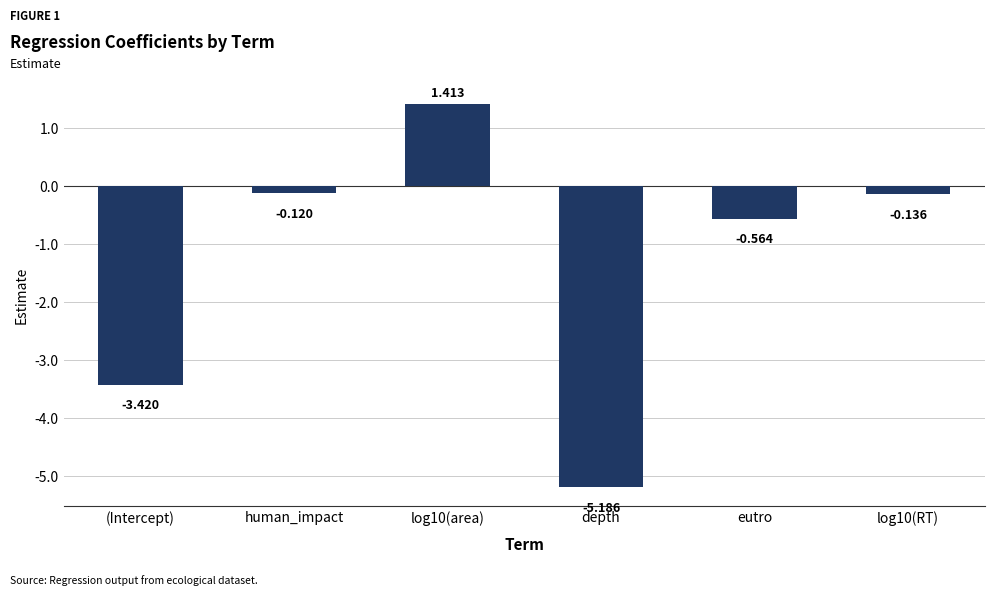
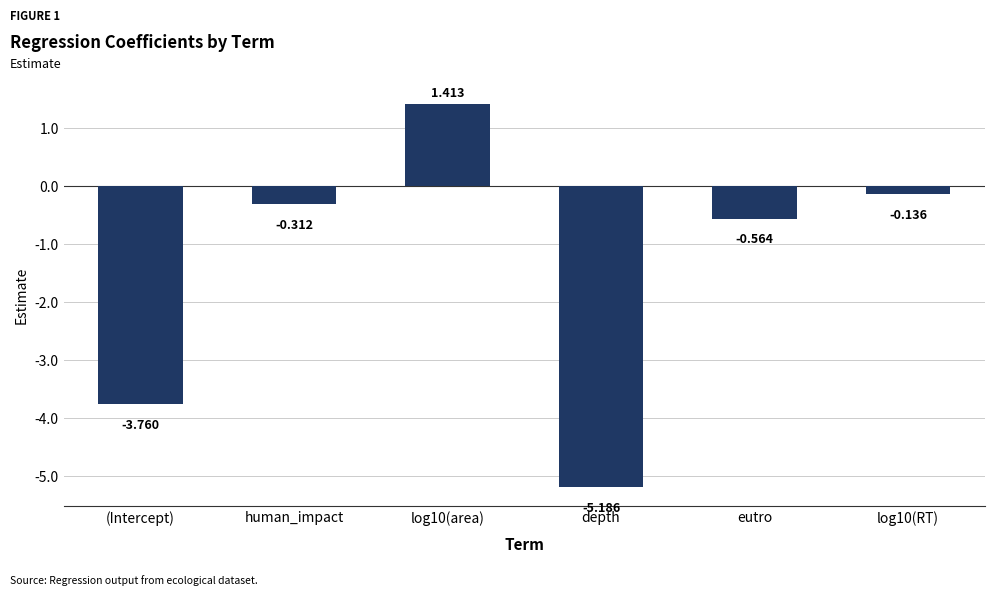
  {
-   "(Intercept)": -3.420,
-   "human_impact": -0.120,
+   "(Intercept)": -3.760,
+   "human_impact": -0.312,
    "log10(area)": 1.413,
    "depth": -5.186,
    "eutro": -0.564,
    "log10(RT)": -0.136
  }
